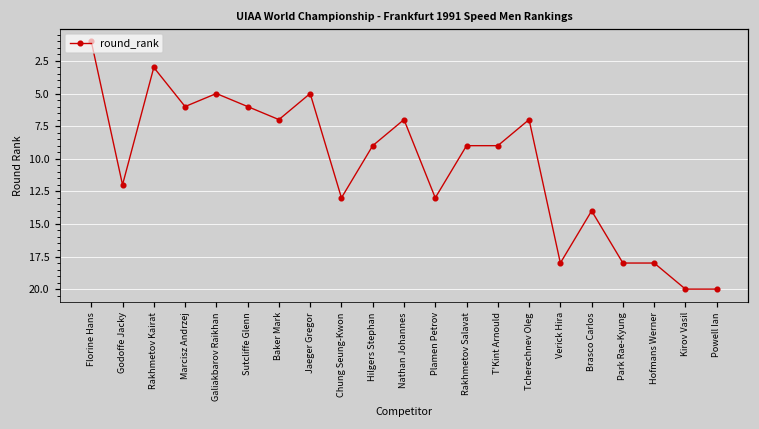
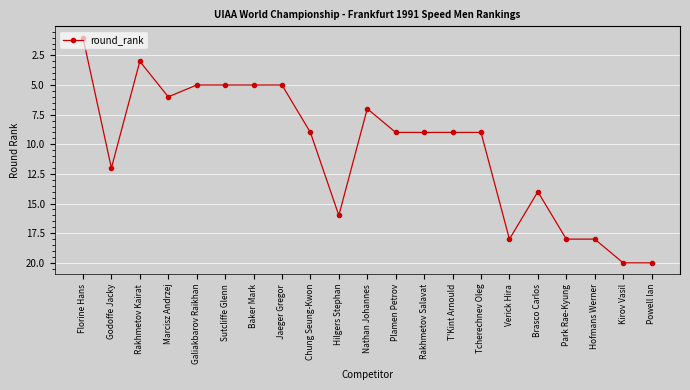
  {
    "Godoffe Jacky": 12,
    "Rakhmetov Kairat": 3,
    "Marcisz Andrzej": 6,
    "Galiakbarov Raikhan": 5,
-   "Sutcliffe Glenn": 6,
-   "Baker Mark": 7,
+   "Sutcliffe Glenn": 5,
+   "Baker Mark": 5,
    "Jaeger Gregor": 5,
-   "Chung Seung-Kwon": 13,
-   "Hilgers Stephan": 9,
+   "Chung Seung-Kwon": 9,
+   "Hilgers Stephan": 16,
    "Nathan Johannes": 7,
-   "Plamen Petrov": 13,
+   "Plamen Petrov": 9,
    "Rakhmetov Salavat": 9,
    "T'Kint Arnould": 9,
-   "Tcherechnev Oleg": 7,
+   "Tcherechnev Oleg": 9,
    "Verick Hira": 18,
    "Brasco Carlos": 14,
    "Park Rae-Kyung": 18,
    "Hofmans Werner": 18,
    "Kirov Vasil": 20,
    "Powell Ian": 20
  }
